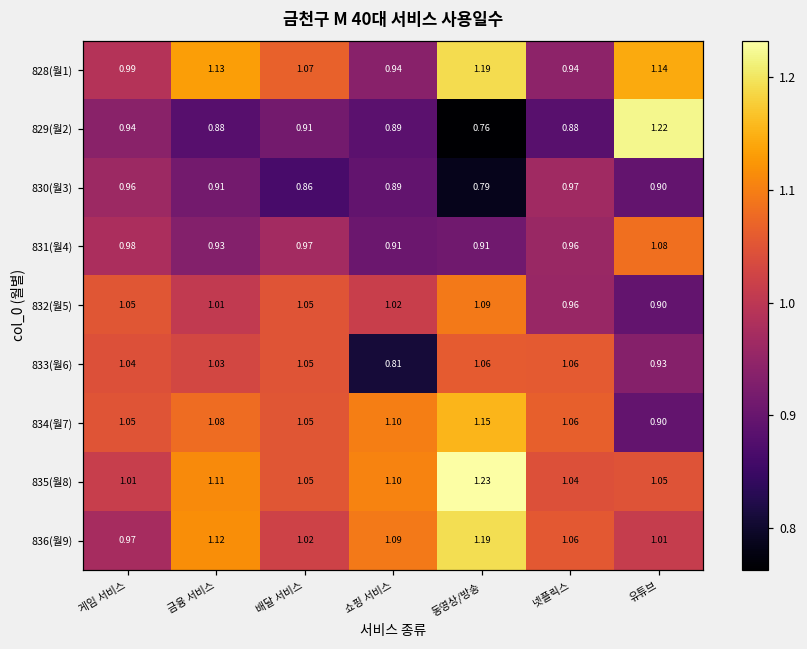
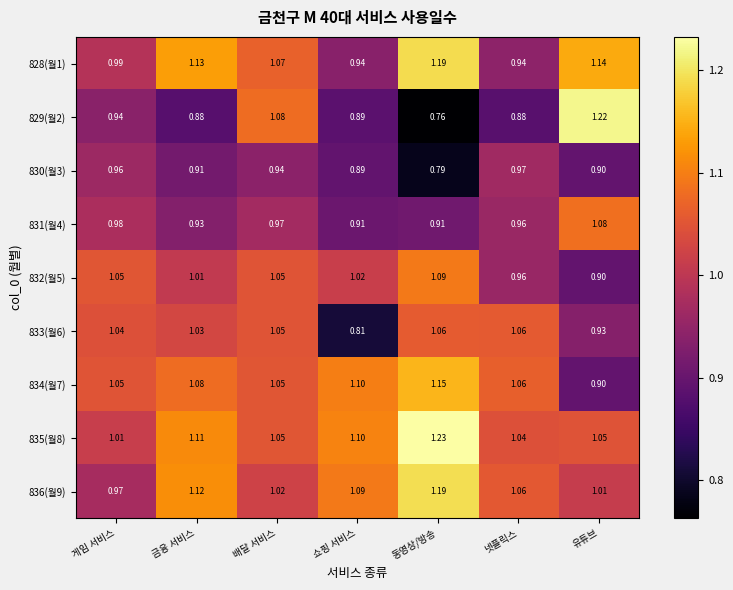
  {
    "828(월1)": {
      "게임 서비스": 0.99,
      "금융 서비스": 1.13,
      "배달 서비스": 1.07,
      "쇼핑 서비스": 0.94,
      "동영상/방송": 1.19,
      "넷플릭스": 0.94,
      "유튜브": 1.14
    },
    "829(월2)": {
      "게임 서비스": 0.94,
      "금융 서비스": 0.88,
-     "배달 서비스": 0.91,
+     "배달 서비스": 1.08,
      "쇼핑 서비스": 0.89,
      "동영상/방송": 0.76,
      "넷플릭스": 0.88,
      "유튜브": 1.22
    },
    "830(월3)": {
      "게임 서비스": 0.96,
      "금융 서비스": 0.91,
-     "배달 서비스": 0.86,
+     "배달 서비스": 0.94,
      "쇼핑 서비스": 0.89,
      "동영상/방송": 0.79,
      "넷플릭스": 0.97,
      "유튜브": 0.90
    },
    "831(월4)": {
      "게임 서비스": 0.98,
      "금융 서비스": 0.93,
      "배달 서비스": 0.97,
      "쇼핑 서비스": 0.91,
      "동영상/방송": 0.91,
      "넷플릭스": 0.96,
      "유튜브": 1.08
    },
    "832(월5)": {
      "게임 서비스": 1.05,
      "금융 서비스": 1.01,
      "배달 서비스": 1.05,
      "쇼핑 서비스": 1.02,
      "동영상/방송": 1.09,
      "넷플릭스": 0.96,
      "유튜브": 0.90
    },
    "833(월6)": {
      "게임 서비스": 1.04,
      "금융 서비스": 1.03,
      "배달 서비스": 1.05,
      "쇼핑 서비스": 0.81,
      "동영상/방송": 1.06,
      "넷플릭스": 1.06,
      "유튜브": 0.93
    },
    "834(월7)": {
      "게임 서비스": 1.05,
      "금융 서비스": 1.08,
      "배달 서비스": 1.05,
      "쇼핑 서비스": 1.10,
      "동영상/방송": 1.15,
      "넷플릭스": 1.06,
      "유튜브": 0.90
    },
    "835(월8)": {
      "게임 서비스": 1.01,
      "금융 서비스": 1.11,
      "배달 서비스": 1.05,
      "쇼핑 서비스": 1.10,
      "동영상/방송": 1.23,
      "넷플릭스": 1.04,
      "유튜브": 1.05
    },
    "836(월9)": {
      "게임 서비스": 0.97,
      "금융 서비스": 1.12,
      "배달 서비스": 1.02,
      "쇼핑 서비스": 1.09,
      "동영상/방송": 1.19,
      "넷플릭스": 1.06,
      "유튜브": 1.01
    }
  }
